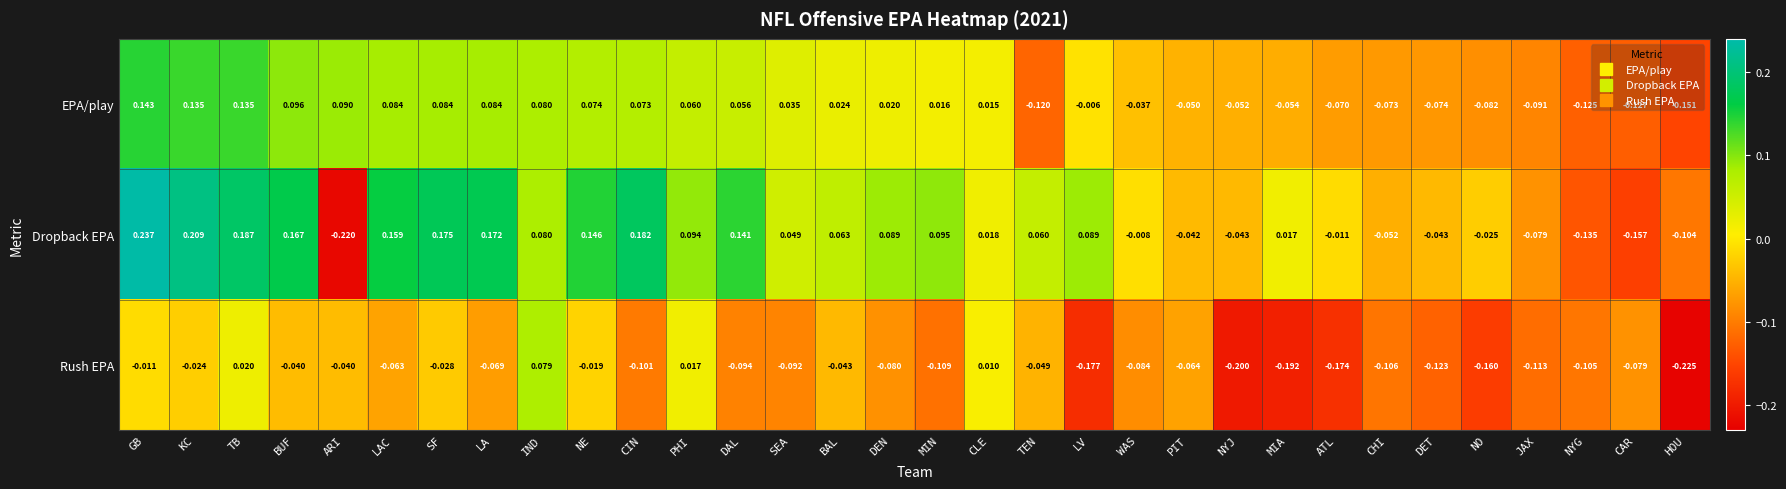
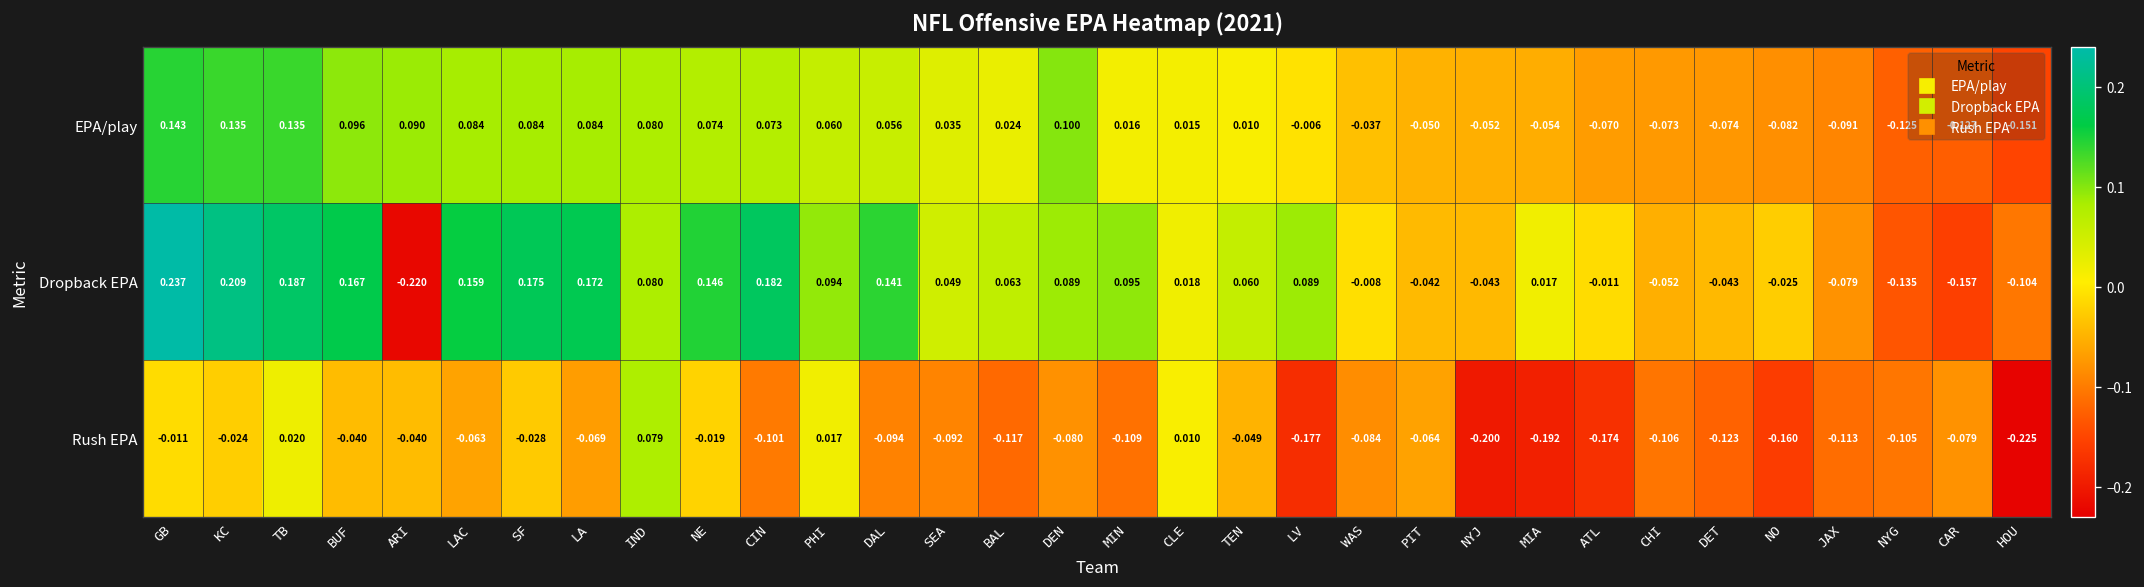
  {
    "EPA/play": {
      "GB": 0.143,
      "KC": 0.135,
      "TB": 0.135,
      "BUF": 0.096,
      "ARI": 0.090,
      "LAC": 0.084,
      "SF": 0.084,
      "LA": 0.084,
      "IND": 0.080,
      "NE": 0.074,
      "CIN": 0.073,
      "PHI": 0.060,
      "DAL": 0.056,
      "SEA": 0.035,
      "BAL": 0.024,
-     "DEN": 0.020,
+     "DEN": 0.100,
      "MIN": 0.016,
      "CLE": 0.015,
-     "TEN": -0.120,
+     "TEN": 0.010,
      "LV": -0.006,
      "WAS": -0.037,
      "PIT": -0.050,
      "NYJ": -0.052,
      "MIA": -0.054,
      "ATL": -0.070,
      "CHI": -0.073,
      "DET": -0.074,
      "NO": -0.082,
      "JAX": -0.091
    },
    "Dropback EPA": {
      "GB": 0.237,
      "KC": 0.209,
      "TB": 0.187,
      "BUF": 0.167,
      "ARI": -0.220,
      "LAC": 0.159,
      "SF": 0.175,
      "LA": 0.172,
      "IND": 0.080,
      "NE": 0.146,
      "CIN": 0.182,
      "PHI": 0.094,
      "DAL": 0.141,
      "SEA": 0.049,
      "BAL": 0.063,
      "DEN": 0.089,
      "MIN": 0.095,
      "CLE": 0.018,
      "TEN": 0.060,
      "LV": 0.089,
      "WAS": -0.008,
      "PIT": -0.042,
      "NYJ": -0.043,
      "MIA": 0.017,
      "ATL": -0.011,
      "CHI": -0.052,
      "DET": -0.043,
      "NO": -0.025,
      "JAX": -0.079,
      "NYG": -0.135,
      "CAR": -0.157,
      "HOU": -0.104
    },
    "Rush EPA": {
      "GB": -0.011,
      "KC": -0.024,
      "TB": 0.020,
      "BUF": -0.040,
      "ARI": -0.040,
      "LAC": -0.063,
      "SF": -0.028,
      "LA": -0.069,
      "IND": 0.079,
      "NE": -0.019,
      "CIN": -0.101,
      "PHI": 0.017,
      "DAL": -0.094,
      "SEA": -0.092,
-     "BAL": -0.043,
+     "BAL": -0.117,
      "DEN": -0.080,
      "MIN": -0.109,
      "CLE": 0.010,
      "TEN": -0.049,
      "LV": -0.177,
      "WAS": -0.084,
      "PIT": -0.064,
      "NYJ": -0.200,
      "MIA": -0.192,
      "ATL": -0.174,
      "CHI": -0.106,
      "DET": -0.123,
      "NO": -0.160,
      "JAX": -0.113,
      "NYG": -0.105,
      "CAR": -0.079,
      "HOU": -0.225
    }
  }
